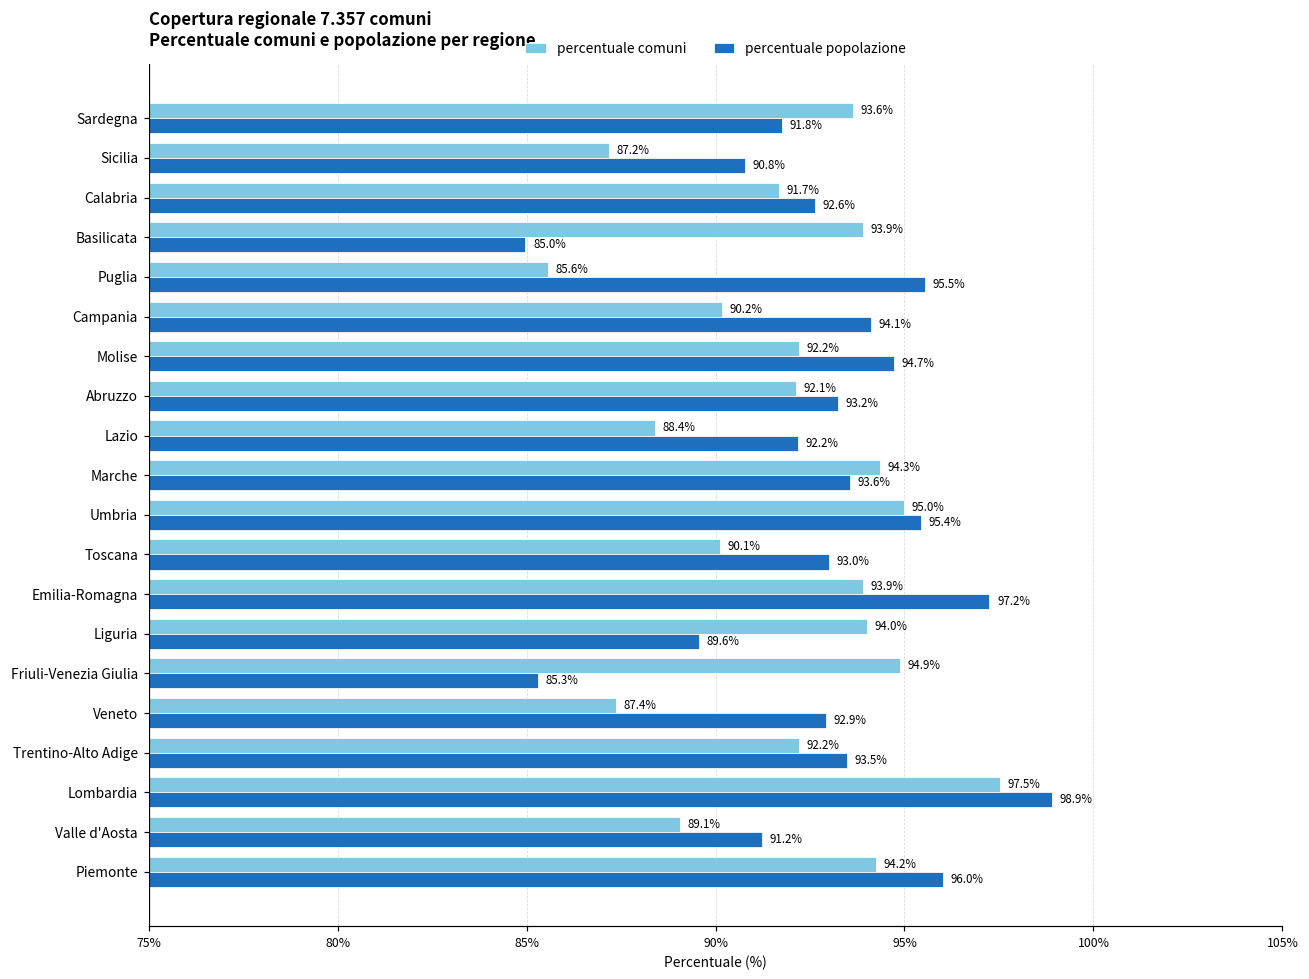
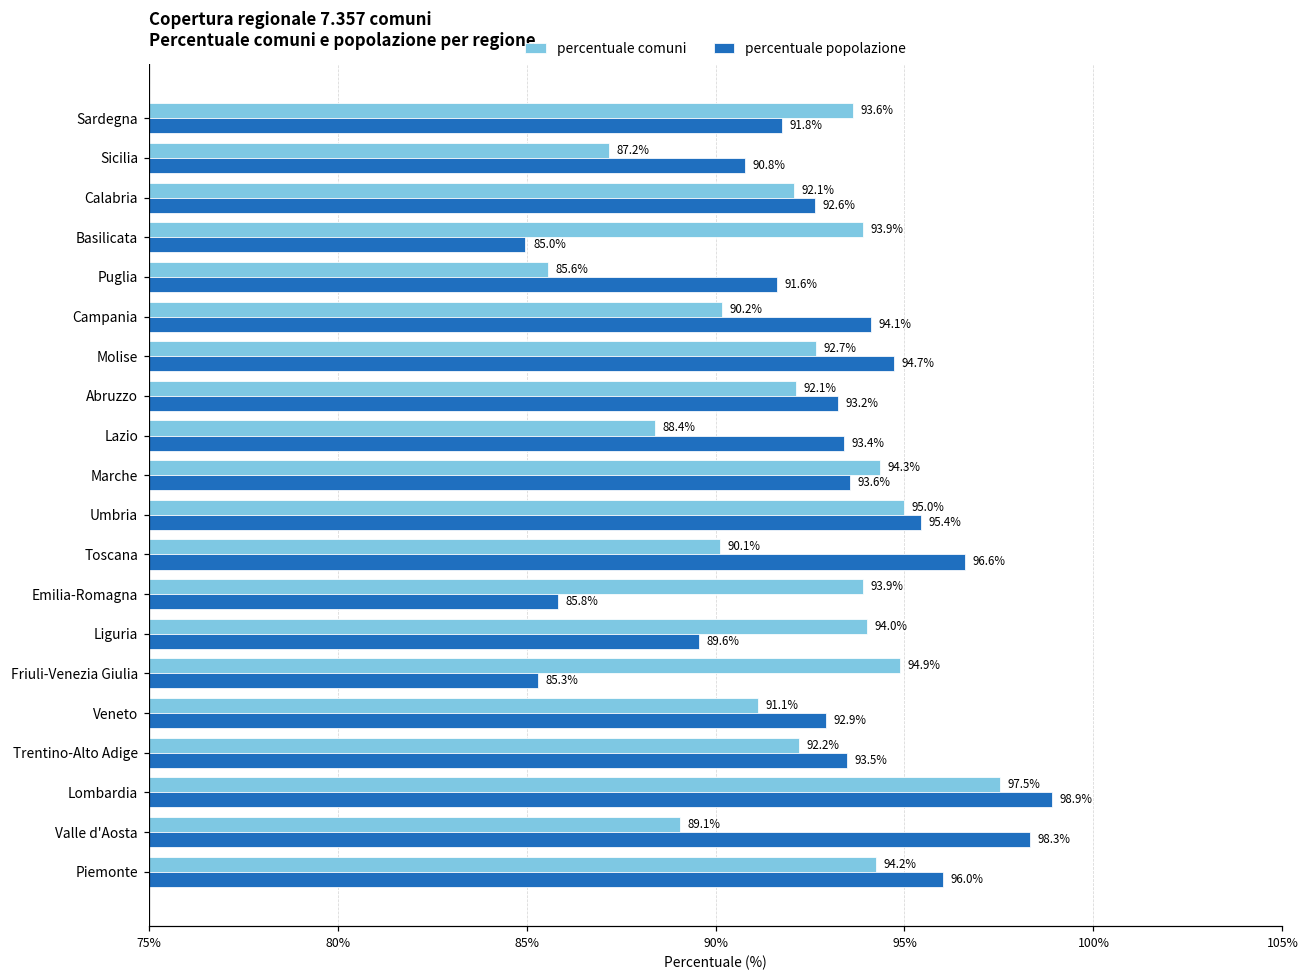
  {
    "percentuale comuni": {
      "Sardegna": "93.6%",
      "Sicilia": "87.2%",
-     "Calabria": "91.7%",
+     "Calabria": "92.1%",
      "Basilicata": "93.9%",
      "Puglia": "85.6%",
      "Campania": "90.2%",
-     "Molise": "92.2%",
+     "Molise": "92.7%",
      "Abruzzo": "92.1%",
      "Lazio": "88.4%",
      "Marche": "94.3%",
      "Umbria": "95.0%",
      "Toscana": "90.1%",
      "Emilia-Romagna": "93.9%",
      "Liguria": "94.0%",
      "Friuli-Venezia Giulia": "94.9%",
-     "Veneto": "87.4%",
+     "Veneto": "91.1%",
      "Trentino-Alto Adige": "92.2%",
      "Lombardia": "97.5%",
      "Valle d'Aosta": "89.1%",
      "Piemonte": "94.2%"
    },
    "percentuale popolazione": {
      "Sardegna": "91.8%",
      "Sicilia": "90.8%",
      "Calabria": "92.6%",
      "Basilicata": "85.0%",
-     "Puglia": "95.5%",
+     "Puglia": "91.6%",
      "Campania": "94.1%",
      "Molise": "94.7%",
      "Abruzzo": "93.2%",
-     "Lazio": "92.2%",
+     "Lazio": "93.4%",
      "Marche": "93.6%",
      "Umbria": "95.4%",
-     "Toscana": "93.0%",
-     "Emilia-Romagna": "97.2%",
+     "Toscana": "96.6%",
+     "Emilia-Romagna": "85.8%",
      "Liguria": "89.6%",
      "Friuli-Venezia Giulia": "85.3%",
      "Veneto": "92.9%",
      "Trentino-Alto Adige": "93.5%",
      "Lombardia": "98.9%",
-     "Valle d'Aosta": "91.2%",
+     "Valle d'Aosta": "98.3%",
      "Piemonte": "96.0%"
    }
  }
